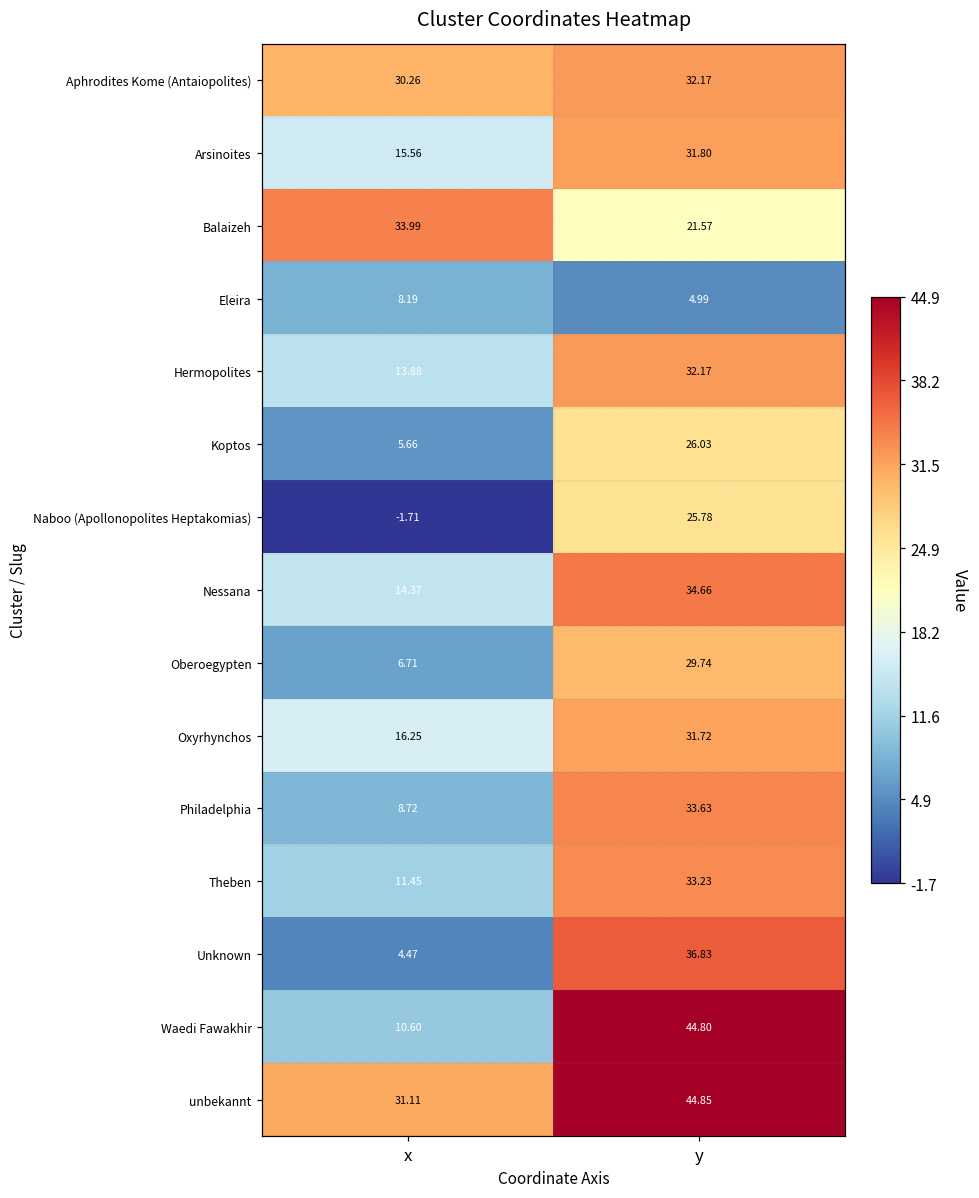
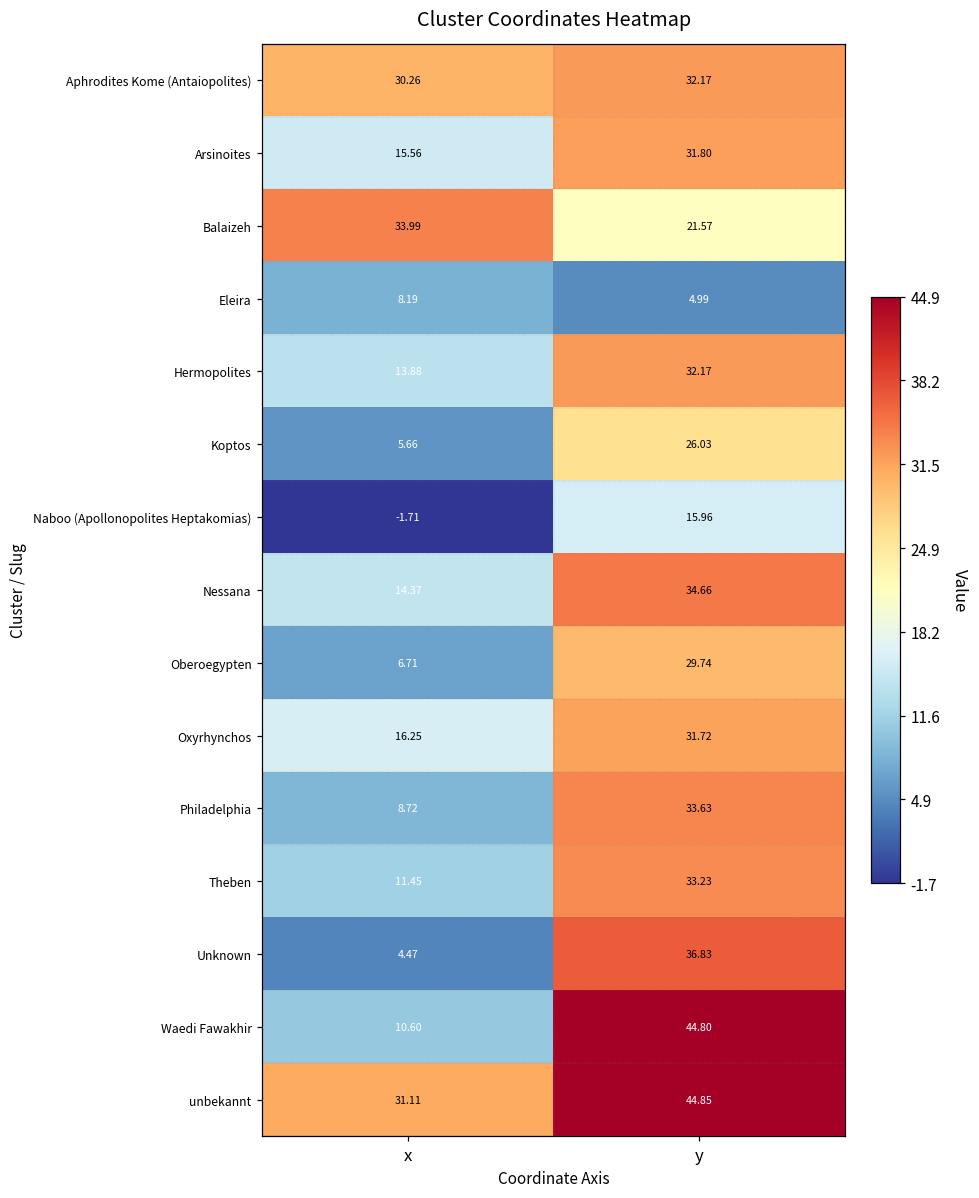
  {
    "Aphrodites Kome (Antaiopolites)": {
      "x": 30.26,
      "y": 32.17
    },
    "Arsinoites": {
      "x": 15.56,
      "y": 31.80
    },
    "Balaizeh": {
      "x": 33.99,
      "y": 21.57
    },
    "Eleira": {
      "x": 8.19,
      "y": 4.99
    },
    "Hermopolites": {
      "x": 13.88,
      "y": 32.17
    },
    "Koptos": {
      "x": 5.66,
      "y": 26.03
    },
    "Naboo (Apollonopolites Heptakomias)": {
      "x": -1.71,
-     "y": 25.78
+     "y": 15.96
    },
    "Nessana": {
      "x": 14.37,
      "y": 34.66
    },
    "Oberoegypten": {
      "x": 6.71,
      "y": 29.74
    },
    "Oxyrhynchos": {
      "x": 16.25,
      "y": 31.72
    },
    "Philadelphia": {
      "x": 8.72,
      "y": 33.63
    },
    "Theben": {
      "x": 11.45,
      "y": 33.23
    },
    "Unknown": {
      "x": 4.47,
      "y": 36.83
    },
    "Waedi Fawakhir": {
      "x": 10.60,
      "y": 44.80
    },
    "unbekannt": {
      "x": 31.11,
      "y": 44.85
    }
  }
